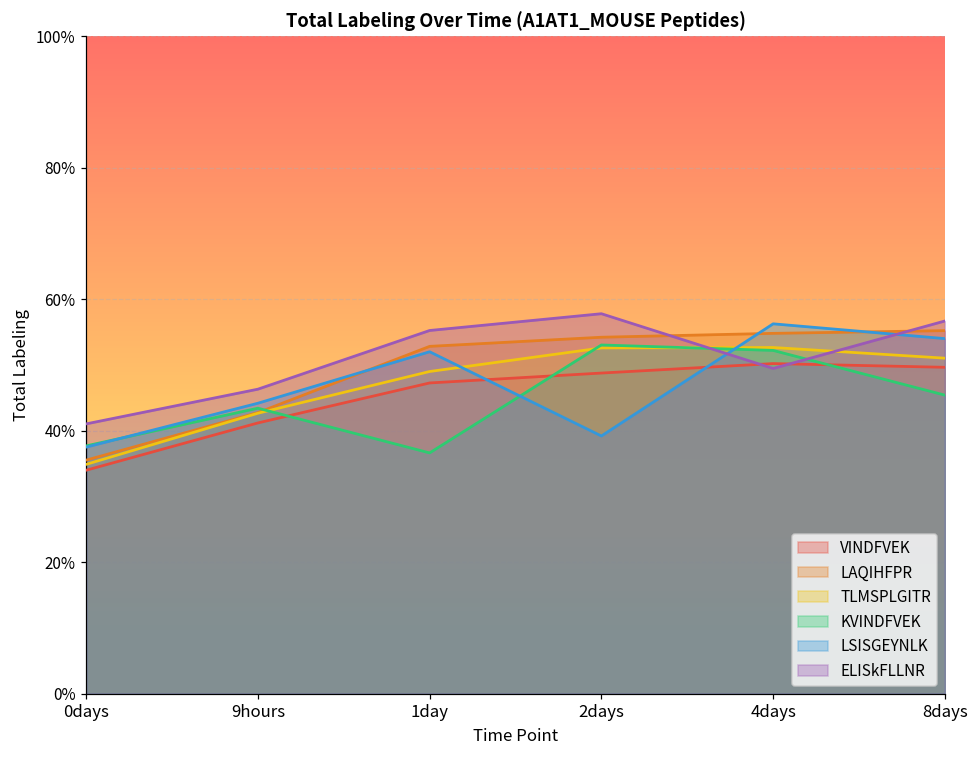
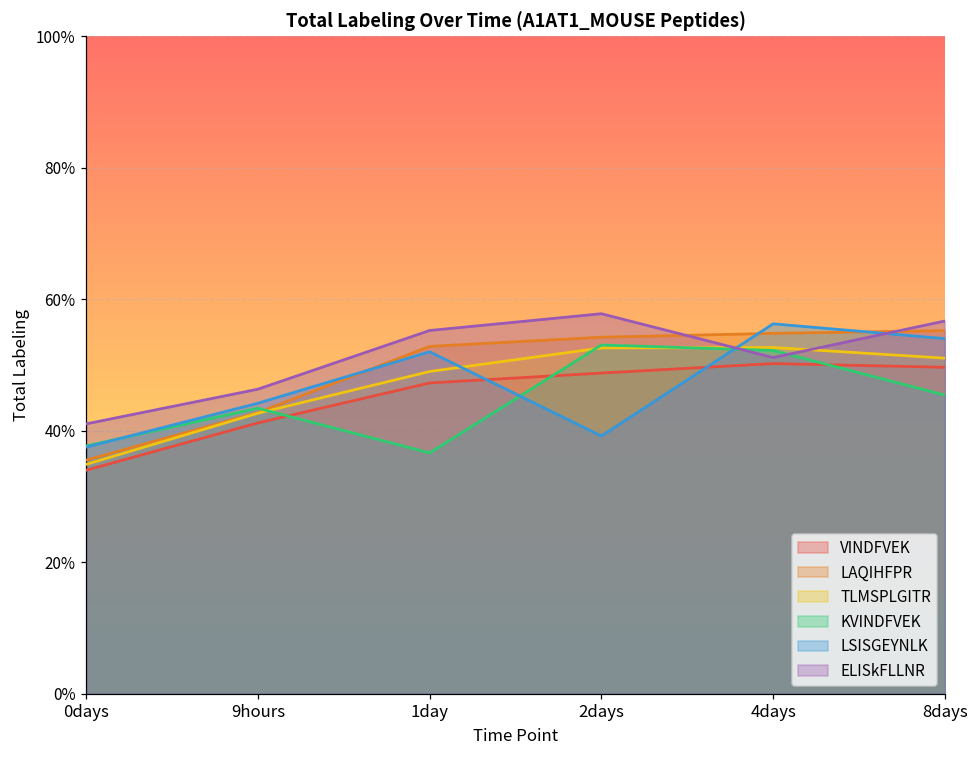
  {
    "KVINDFVEK": {
      "9hours": "43%",
      "1day": "37%",
      "2days": "53%",
      "4days": "52%",
      "8days": "45%"
    },
    "LSISGEYNLK": {
      "9hours": "44%",
      "1day": "52%",
      "2days": "39%",
      "4days": "56%",
      "8days": "54%"
    },
    "ELISkFLLNR": {
      "0days": "41%",
      "9hours": "46%",
      "1day": "55%",
      "2days": "58%",
-     "4days": "49%",
+     "4days": "51%",
      "8days": "57%"
    }
  }
